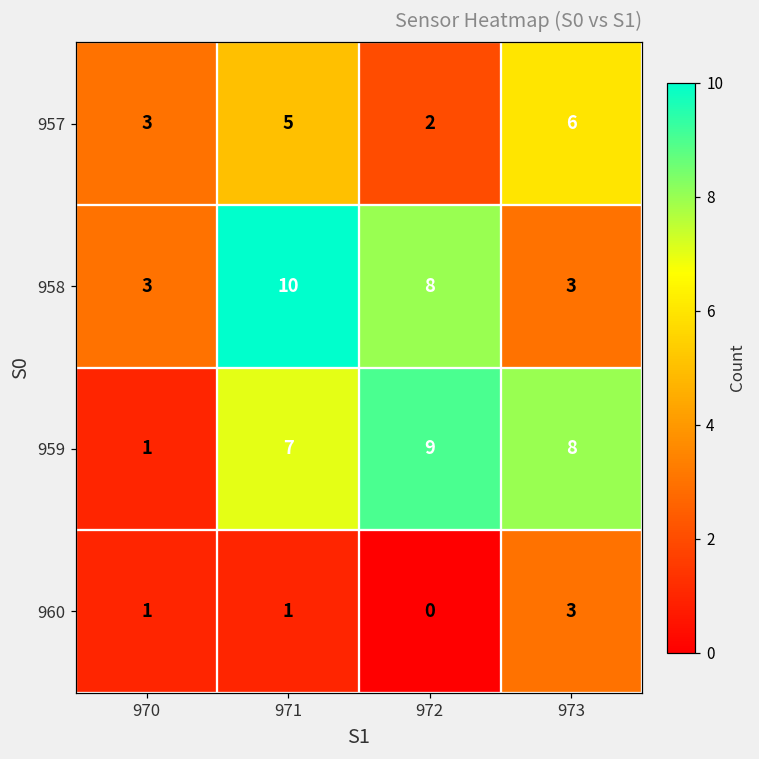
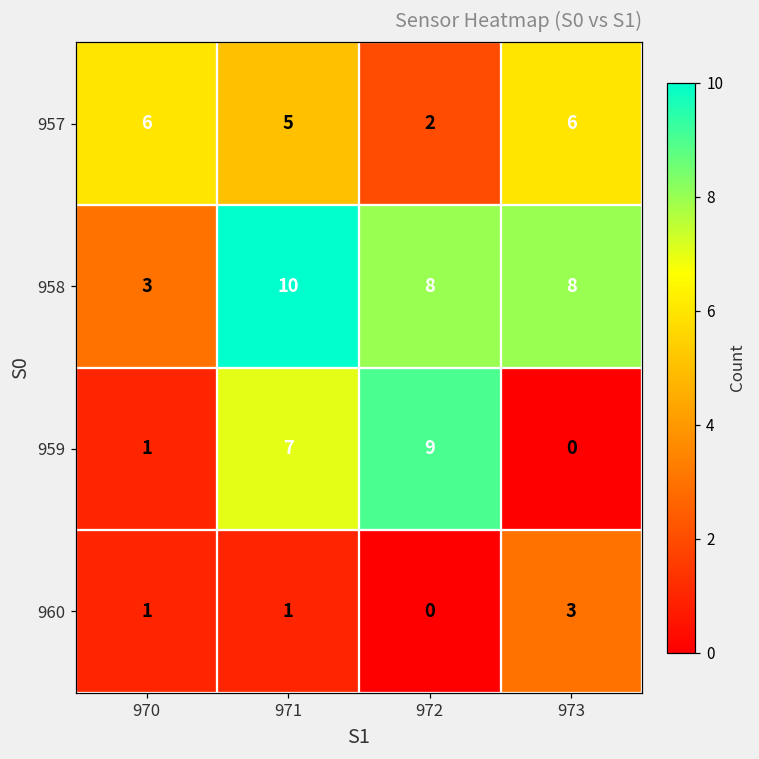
  {
    "957": {
-     "970": 3,
+     "970": 6,
      "971": 5,
      "972": 2,
      "973": 6
    },
    "958": {
      "970": 3,
      "971": 10,
      "972": 8,
-     "973": 3
+     "973": 8
    },
    "959": {
      "970": 1,
      "971": 7,
      "972": 9,
-     "973": 8
+     "973": 0
    },
    "960": {
      "970": 1,
      "971": 1,
      "972": 0,
      "973": 3
    }
  }
